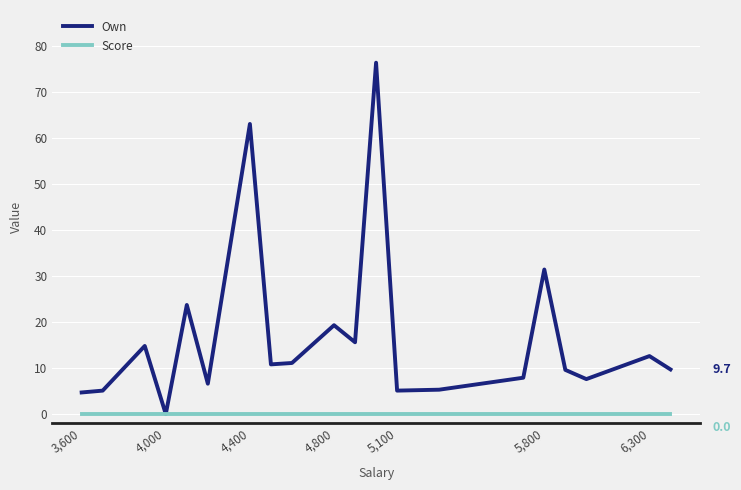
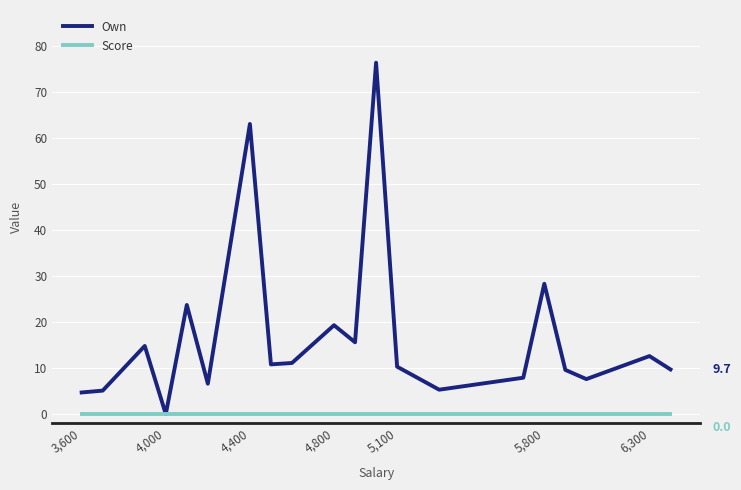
  {
    "Own": {
      "3,600": 5,
      "4,400": 63,
      "4,800": 19,
-     "5,100": 5,
-     "5,800": 31,
+     "5,100": 10,
+     "5,800": 28,
      "6,300": 13
    },
    "Score": {
      "3,600": 0,
      "4,400": 0,
      "4,800": 0,
      "5,100": 0,
      "5,800": 0,
      "6,300": 0
    }
  }
